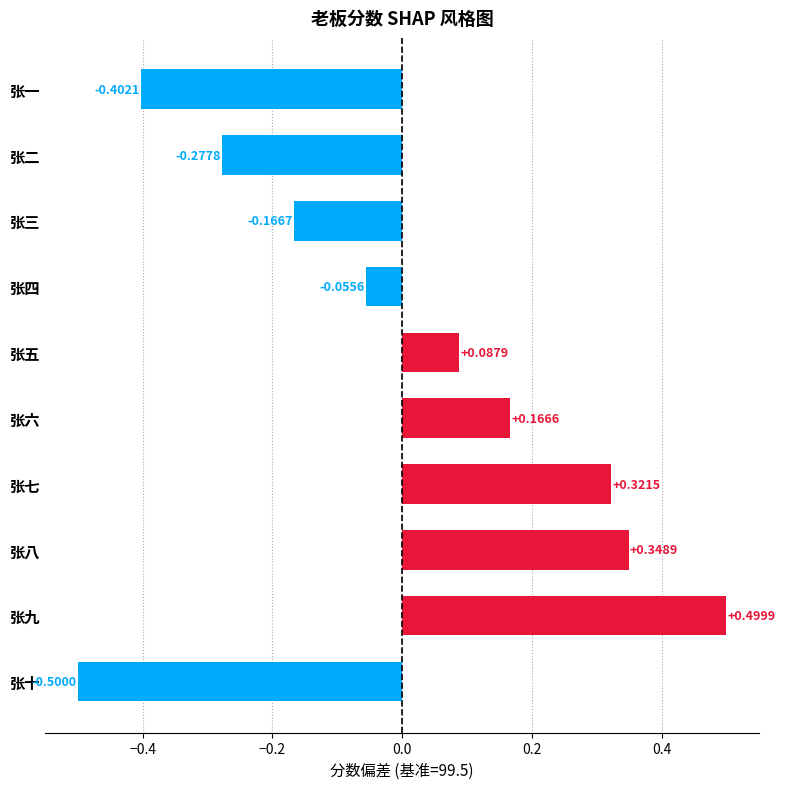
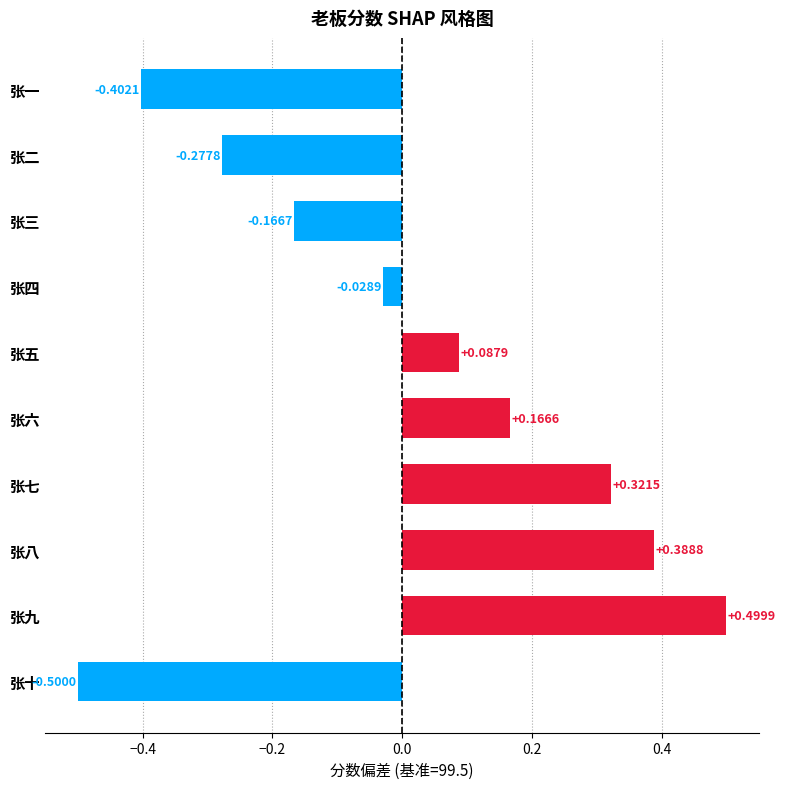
  {
    "张一": "-0.4021",
    "张二": "-0.2778",
    "张三": "-0.1667",
-   "张四": "-0.0556",
+   "张四": "-0.0289",
    "张五": "+0.0879",
    "张六": "+0.1666",
    "张七": "+0.3215",
-   "张八": "+0.3489",
+   "张八": "+0.3888",
    "张九": "+0.4999",
    "张十": "-0.5000"
  }
